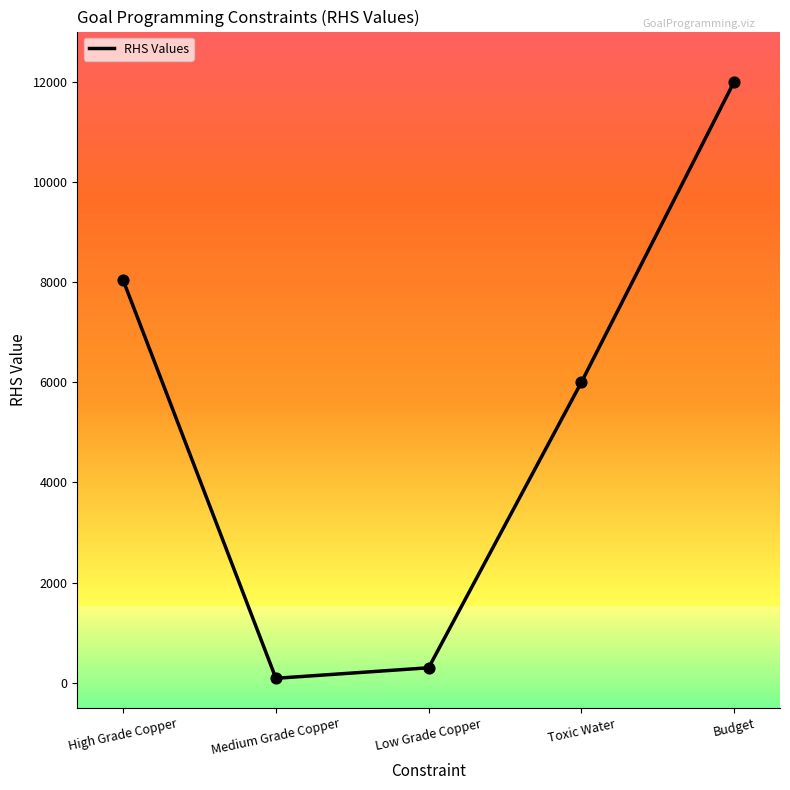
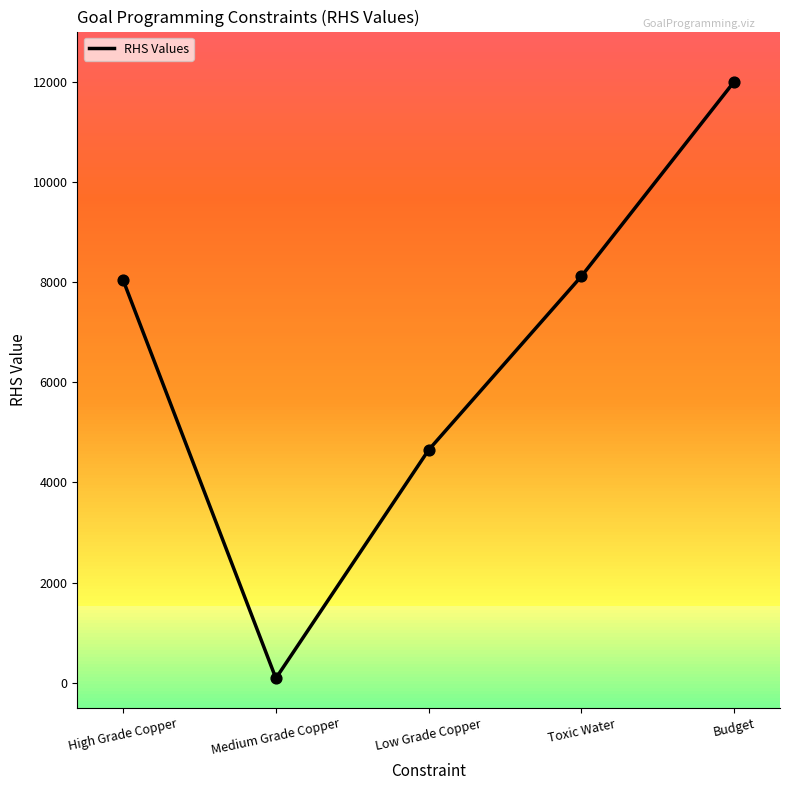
  {
    "High Grade Copper": 8000,
    "Medium Grade Copper": 100,
-   "Low Grade Copper": 300,
-   "Toxic Water": 6000,
+   "Low Grade Copper": 4600,
+   "Toxic Water": 8100,
    "Budget": 12000
  }
